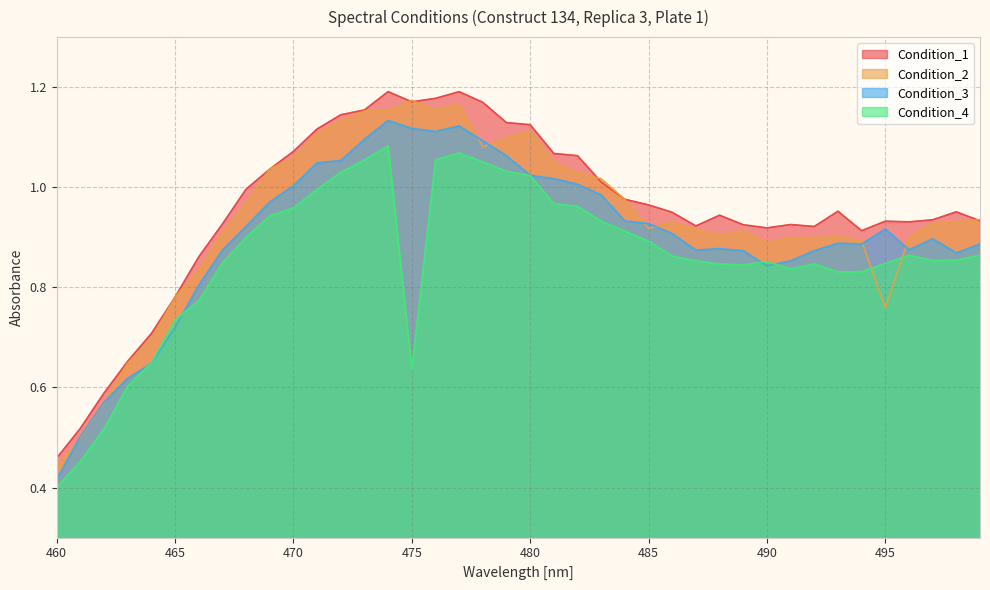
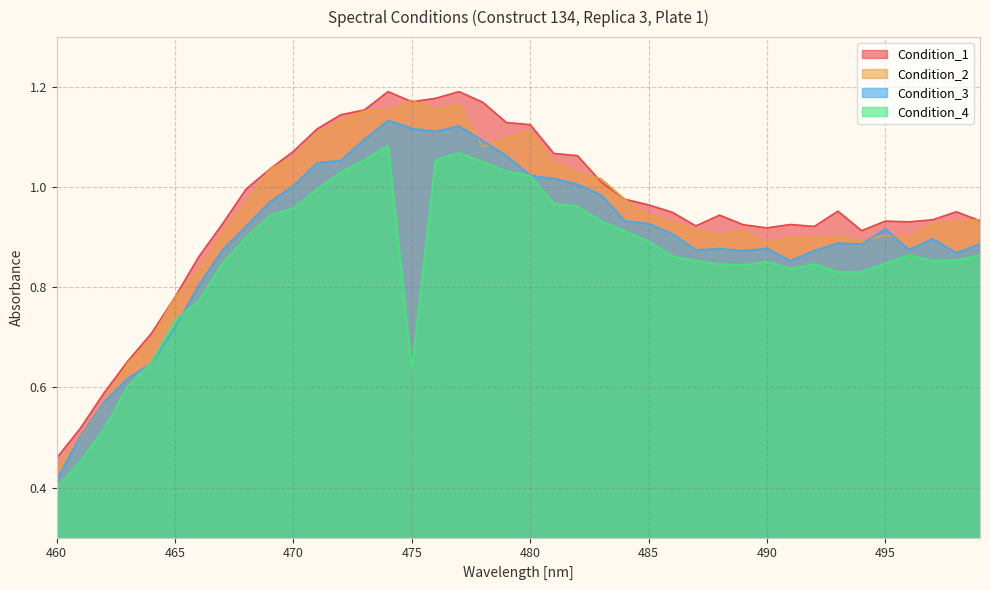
  {
    "Condition_1": {
      "460": 0.46,
      "470": 1.07,
      "480": 1.13,
      "485": 0.96,
      "490": 0.92,
      "495": 0.93
    },
    "Condition_2": {
      "460": 0.44,
      "470": 1.06,
      "480": 1.11,
-     "485": 0.92,
+     "485": 0.94,
      "490": 0.89,
-     "495": 0.76
+     "495": 0.90
    },
    "Condition_3": {
      "460": 0.42,
      "465": 0.72,
      "470": 1.00,
      "475": 1.12,
      "485": 0.93,
-     "490": 0.84,
+     "490": 0.88,
      "495": 0.92
    },
    "Condition_4": {
      "460": 0.40,
      "465": 0.73,
      "470": 0.96,
      "475": 0.64,
      "485": 0.89,
      "490": 0.85,
      "495": 0.85
    }
  }
